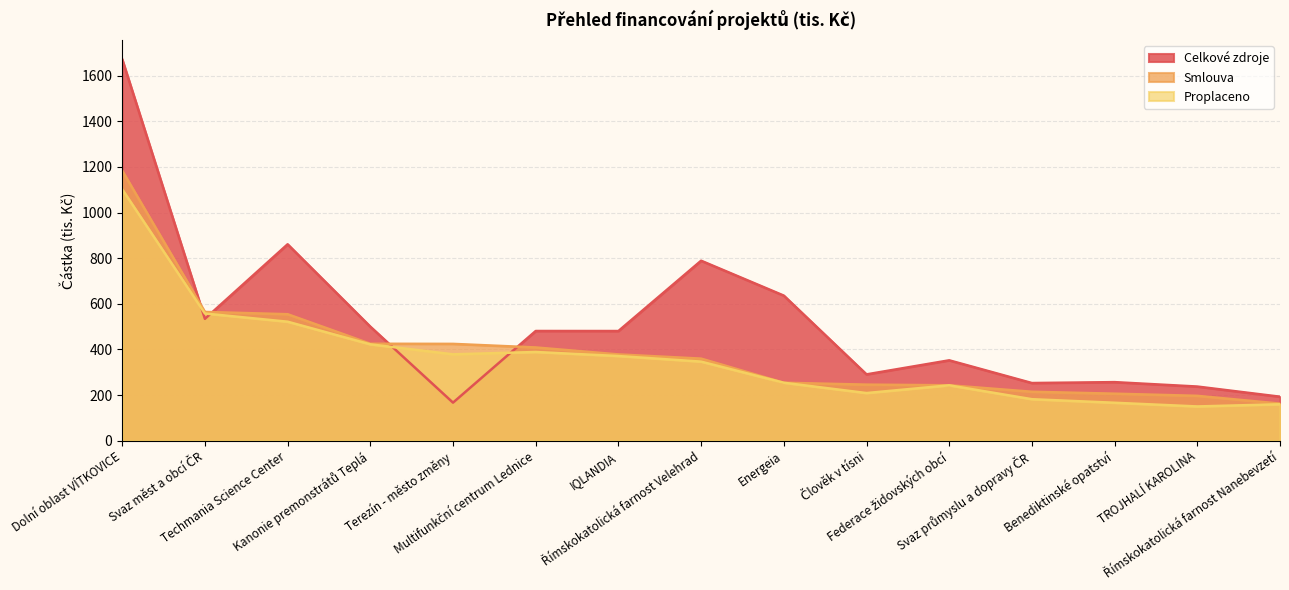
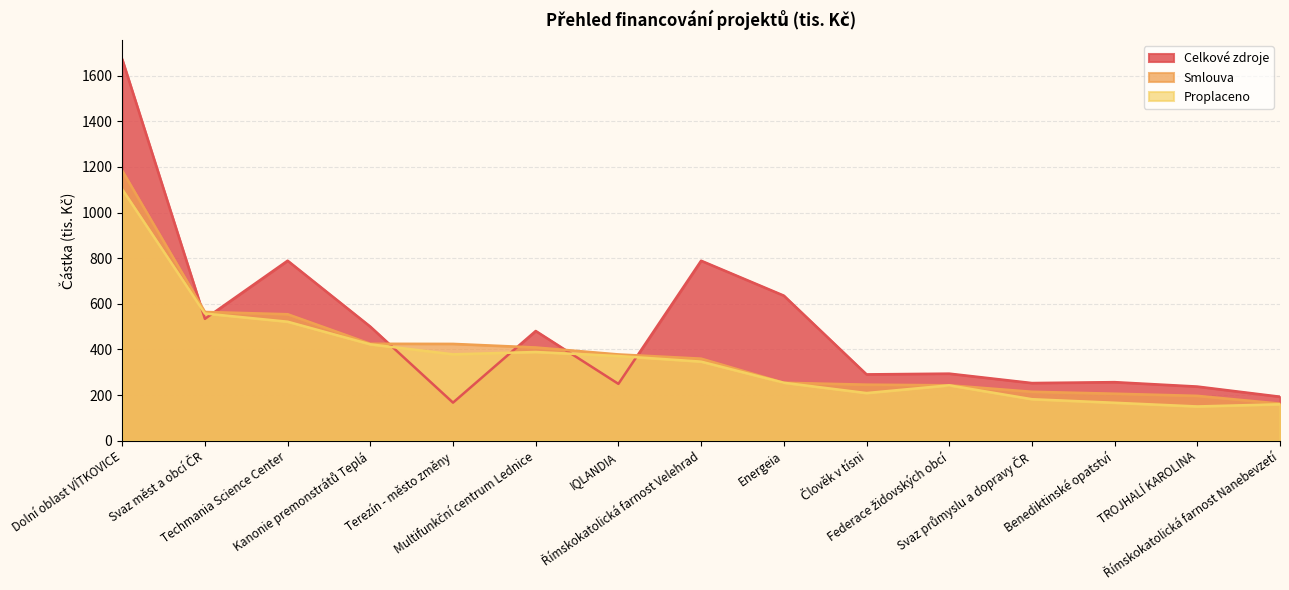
  {
    "Celkové zdroje": {
      "Dolní oblast VÍTKOVICE": 1670,
      "Svaz měst a obcí ČR": 530,
-     "Techmania Science Center": 860,
+     "Techmania Science Center": 790,
      "Kanonie premonstrátů Teplá": 500,
      "Terezín - město změny": 170,
      "Multifunkční centrum Lednice": 480,
-     "IQLANDIA": 480,
+     "IQLANDIA": 250,
      "Římskokatolická farnost Velehrad": 790,
      "Energeia": 640,
      "Člověk v tísni": 290,
-     "Federace židovských obcí": 350,
+     "Federace židovských obcí": 290,
      "Svaz průmyslu a dopravy ČR": 250,
      "Benediktinské opatství": 260,
      "TROJHALÍ KAROLINA": 240,
      "Římskokatolická farnost Nanebevzetí": 190
    }
  }
